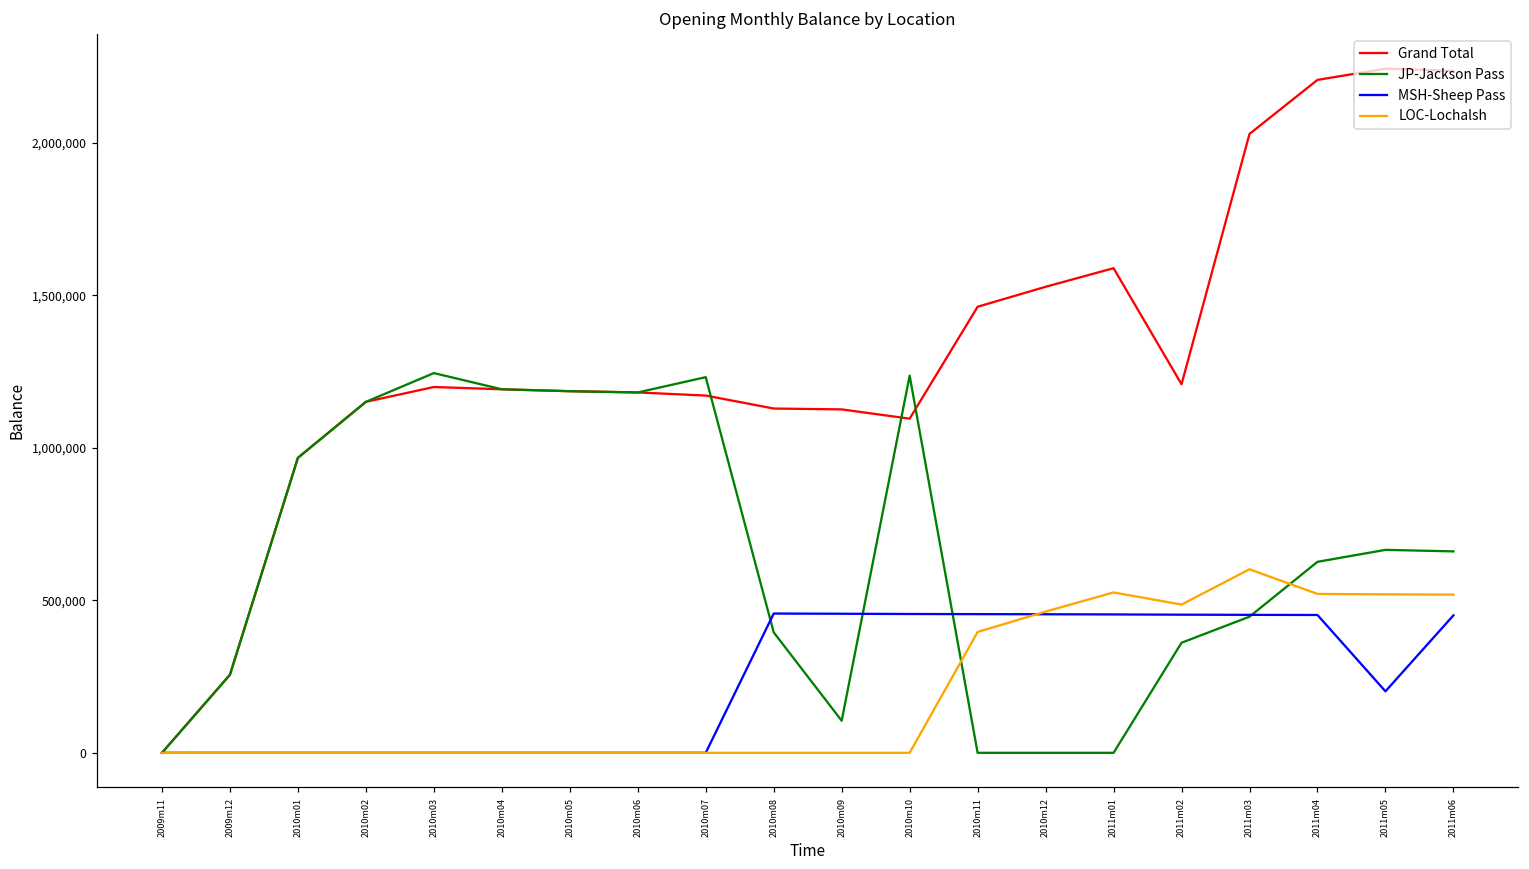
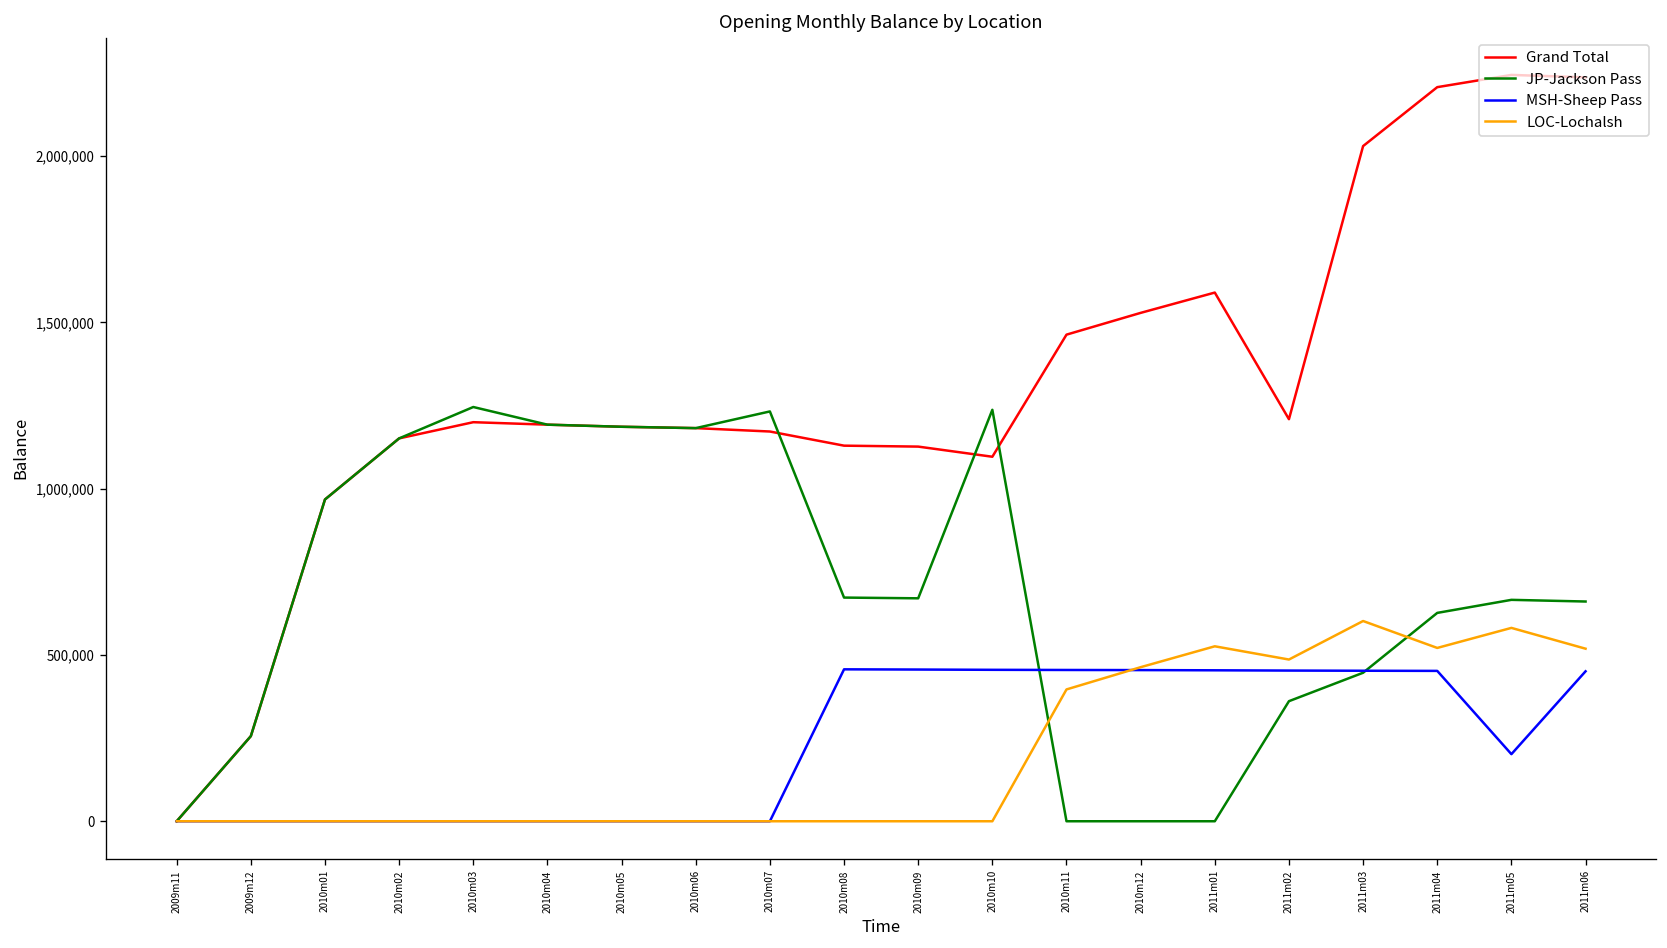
  {
    "Grand Total": {
      "2010m03": "1,200,000",
      "2010m07": "1,170,000",
      "2010m08": "1,130,000",
      "2010m09": "1,130,000",
      "2010m10": "1,100,000",
      "2010m11": "1,460,000",
      "2010m12": "1,530,000",
      "2011m01": "1,590,000",
      "2011m02": "1,210,000",
      "2011m03": "2,030,000",
      "2011m04": "2,210,000"
    },
    "JP-Jackson Pass": {
      "2010m03": "1,250,000",
      "2010m07": "1,230,000",
-     "2010m08": "400,000",
-     "2010m09": "110,000",
+     "2010m08": "670,000",
+     "2010m09": "670,000",
      "2010m10": "1,240,000",
      "2010m11": "0",
      "2010m12": "0",
      "2011m01": "0",
      "2011m02": "360,000",
      "2011m04": "630,000",
      "2011m05": "670,000",
      "2011m06": "660,000"
    },
    "MSH-Sheep Pass": {
      "2010m08": "460,000",
      "2010m09": "460,000",
      "2010m10": "460,000",
      "2010m11": "450,000",
      "2011m01": "450,000",
      "2011m02": "450,000",
      "2011m04": "450,000",
      "2011m05": "200,000",
      "2011m06": "450,000"
    },
    "LOC-Lochalsh": {
      "2010m08": "0",
      "2010m09": "0",
      "2010m10": "0",
      "2010m11": "400,000",
      "2011m01": "530,000",
      "2011m02": "490,000",
      "2011m03": "600,000",
      "2011m04": "520,000",
-     "2011m05": "520,000",
+     "2011m05": "580,000",
      "2011m06": "520,000"
    }
  }
